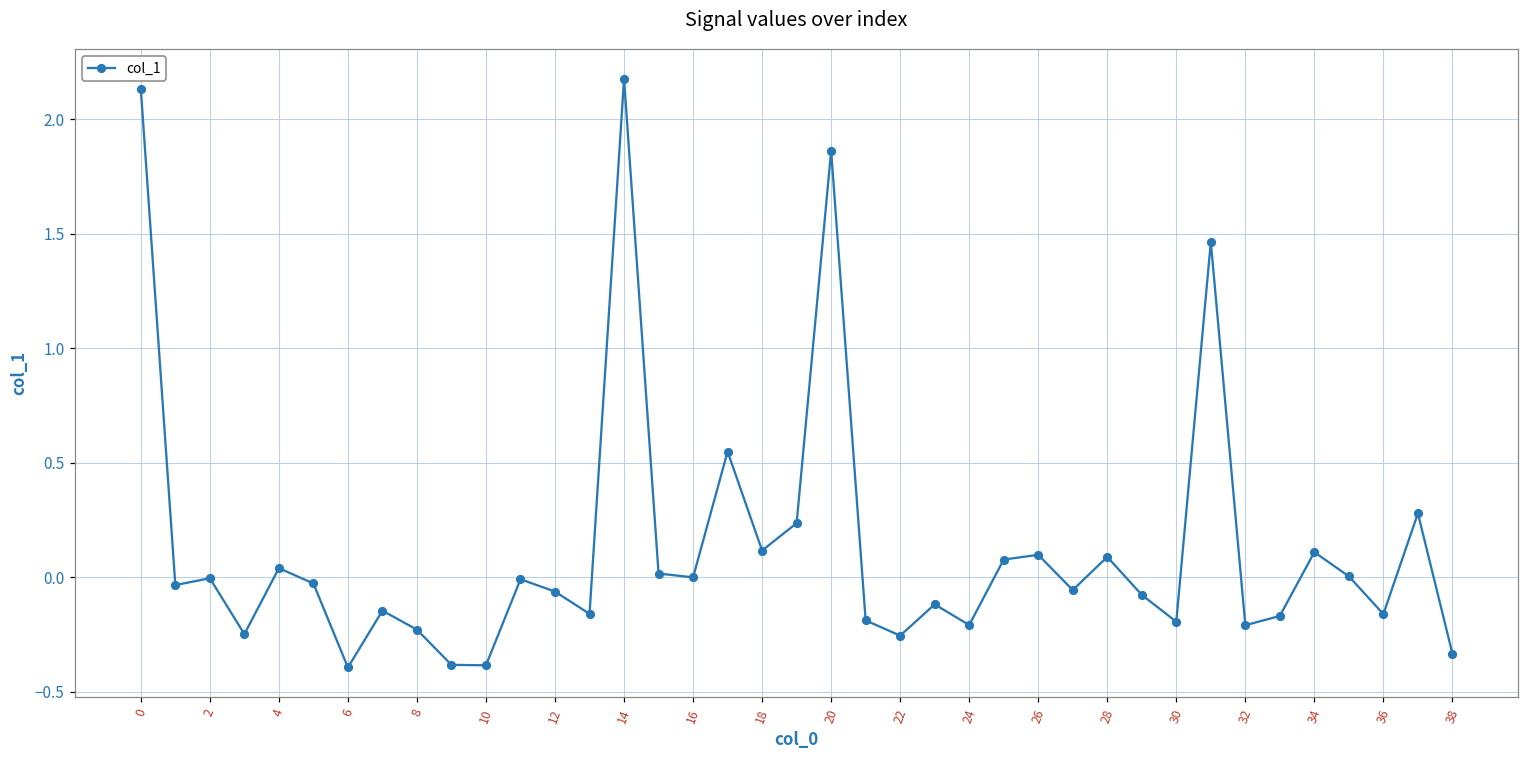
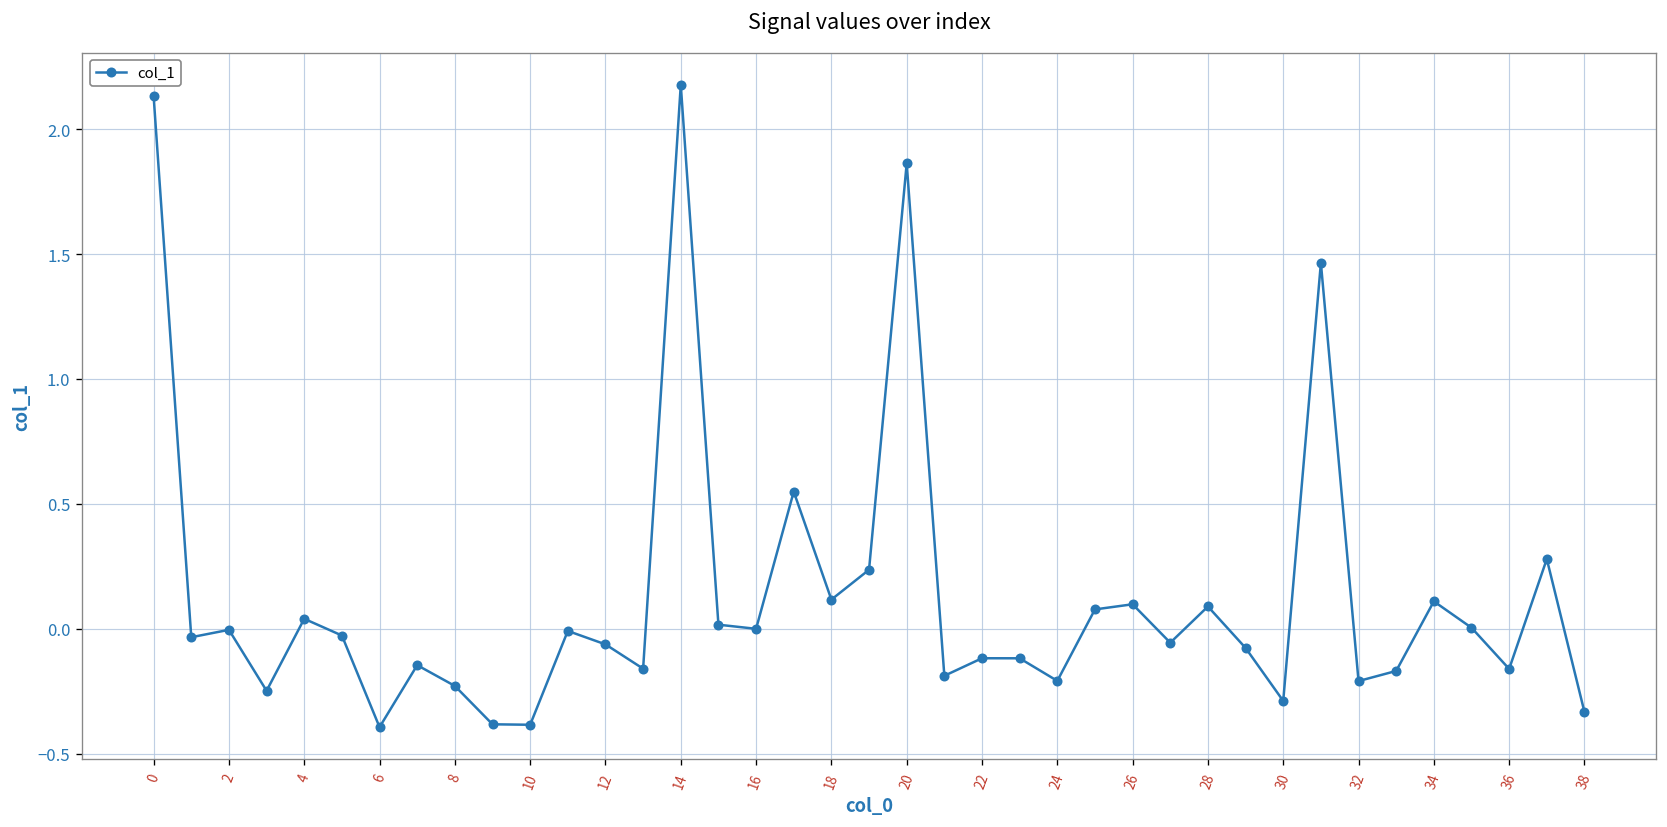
  {
    "0": 2.13,
    "2": 0.00,
    "4": 0.04,
    "6": -0.39,
    "8": -0.23,
    "10": -0.38,
    "12": -0.06,
    "14": 2.18,
    "16": 0.00,
    "18": 0.12,
    "20": 1.86,
-   "22": -0.25,
+   "22": -0.12,
    "24": -0.21,
    "26": 0.10,
    "28": 0.09,
-   "30": -0.19,
+   "30": -0.29,
    "32": -0.21,
    "34": 0.11,
    "36": -0.16,
    "38": -0.33
  }
